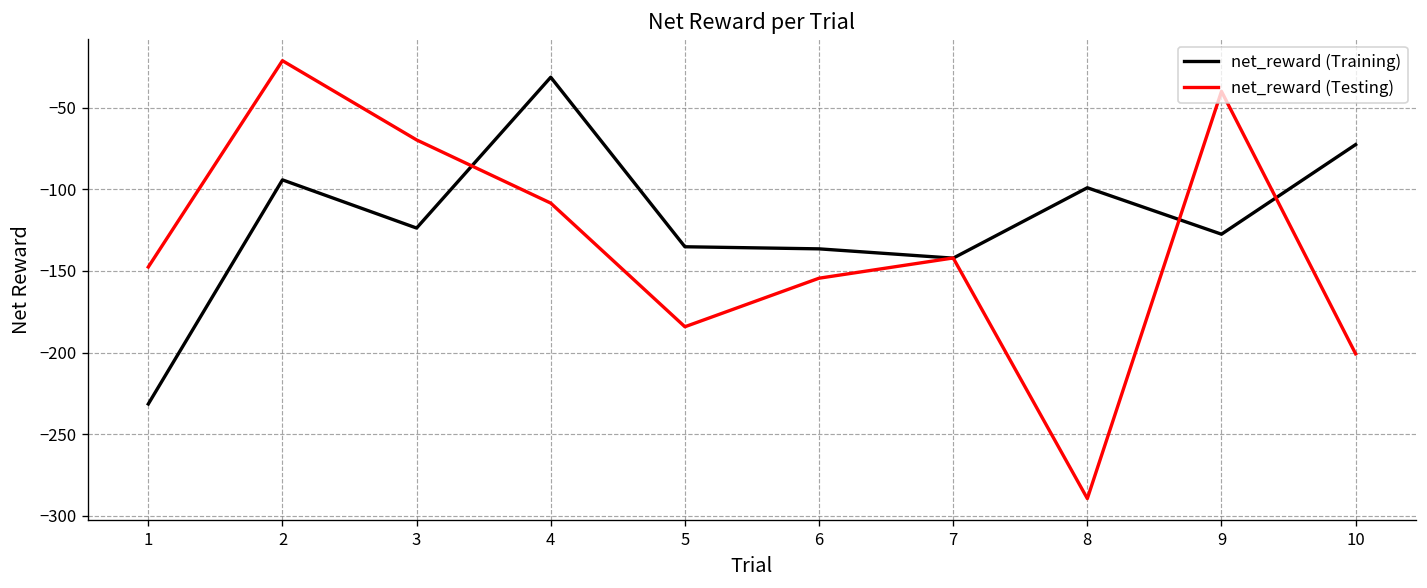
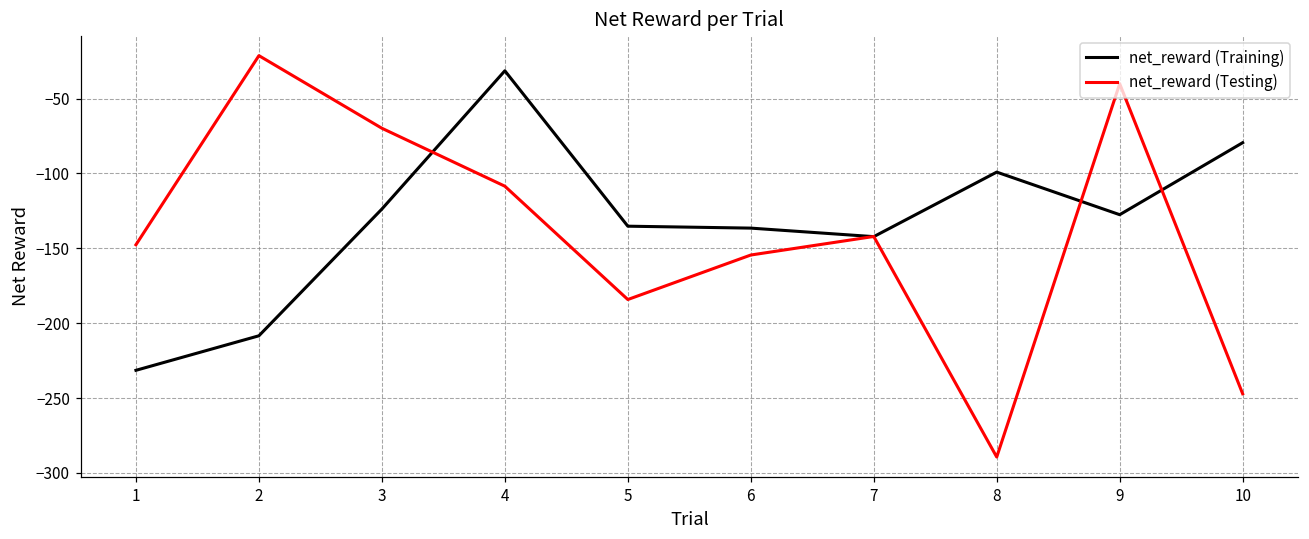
  {
    "net_reward (Training)": {
      "1": -231,
-     "2": -94,
+     "2": -208,
      "3": -124,
      "4": -31,
      "5": -135,
      "6": -136,
      "8": -99,
      "9": -128,
-     "10": -73
+     "10": -79
    },
    "net_reward (Testing)": {
      "1": -148,
      "2": -21,
      "3": -70,
      "4": -108,
      "5": -184,
      "6": -154,
      "8": -289,
-     "10": -201
+     "10": -247
    }
  }
